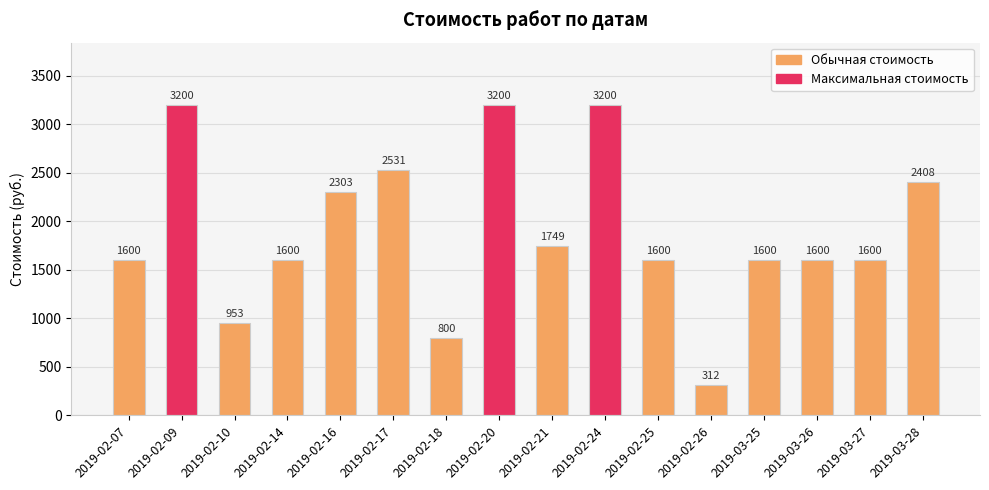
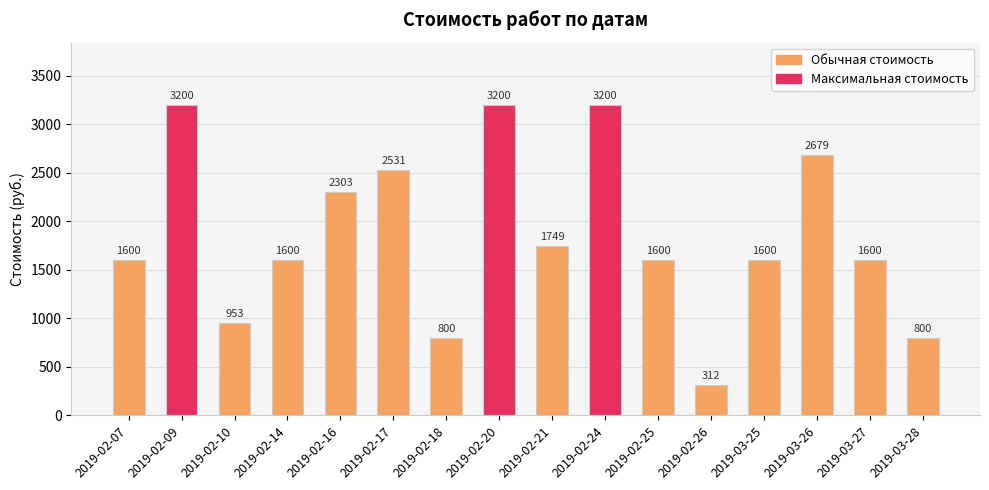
  {
    "2019-02-07": 1600,
    "2019-02-09": 3200,
    "2019-02-10": 953,
    "2019-02-14": 1600,
    "2019-02-16": 2303,
    "2019-02-17": 2531,
    "2019-02-18": 800,
    "2019-02-20": 3200,
    "2019-02-21": 1749,
    "2019-02-24": 3200,
    "2019-02-25": 1600,
    "2019-02-26": 312,
    "2019-03-25": 1600,
-   "2019-03-26": 1600,
+   "2019-03-26": 2679,
    "2019-03-27": 1600,
-   "2019-03-28": 2408
+   "2019-03-28": 800
  }
